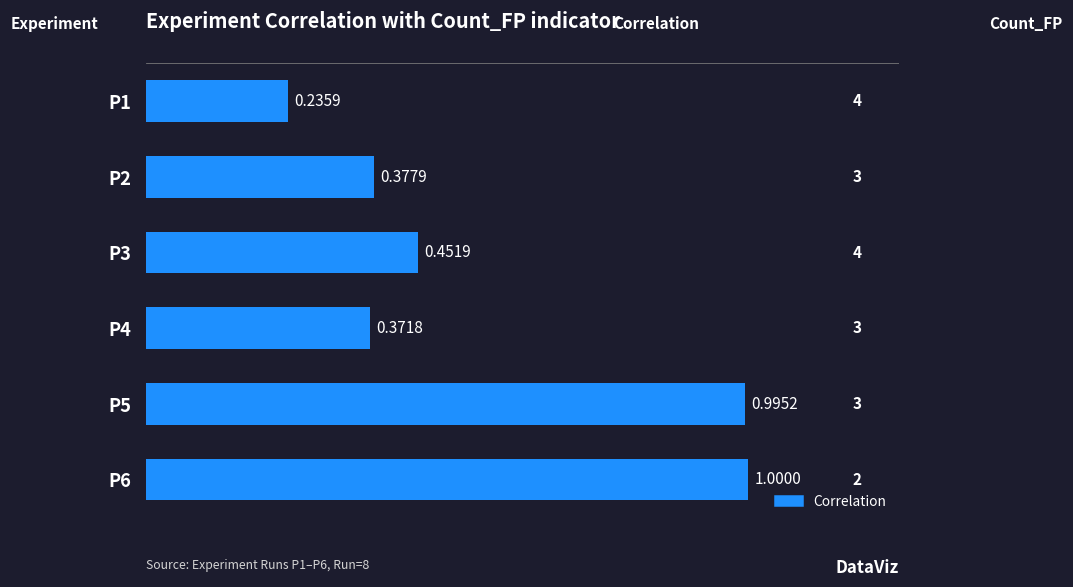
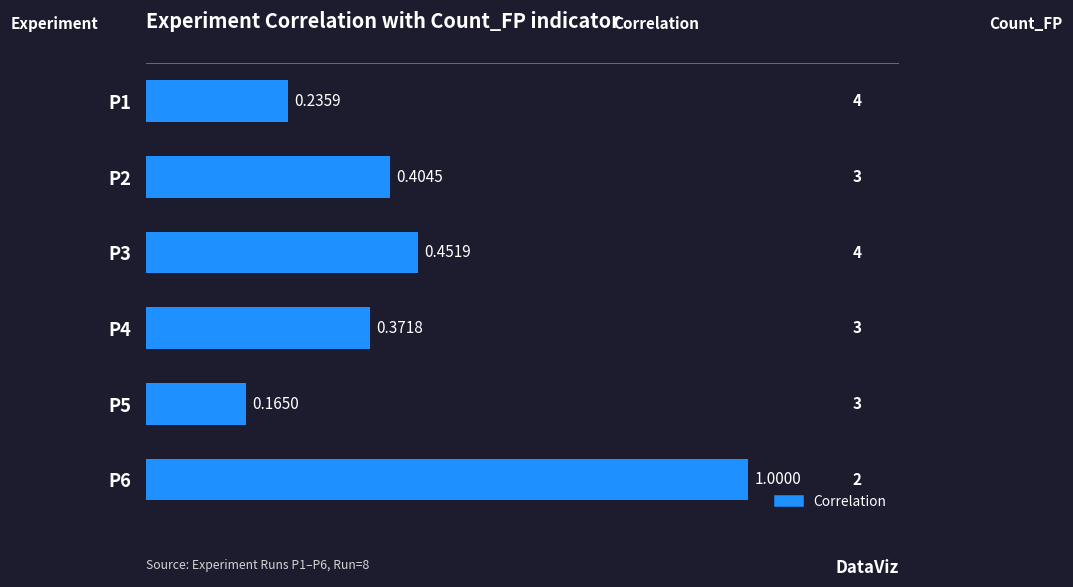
  {
    "P1": 0.2359,
-   "P2": 0.3779,
+   "P2": 0.4045,
    "P3": 0.4519,
    "P4": 0.3718,
-   "P5": 0.9952,
+   "P5": 0.1650,
    "P6": 1.0000
  }
